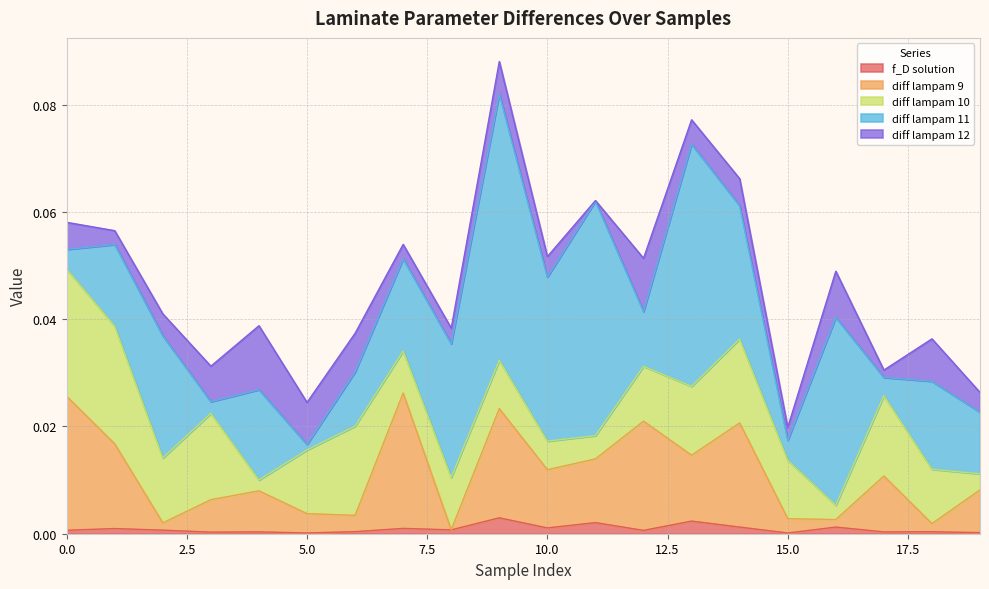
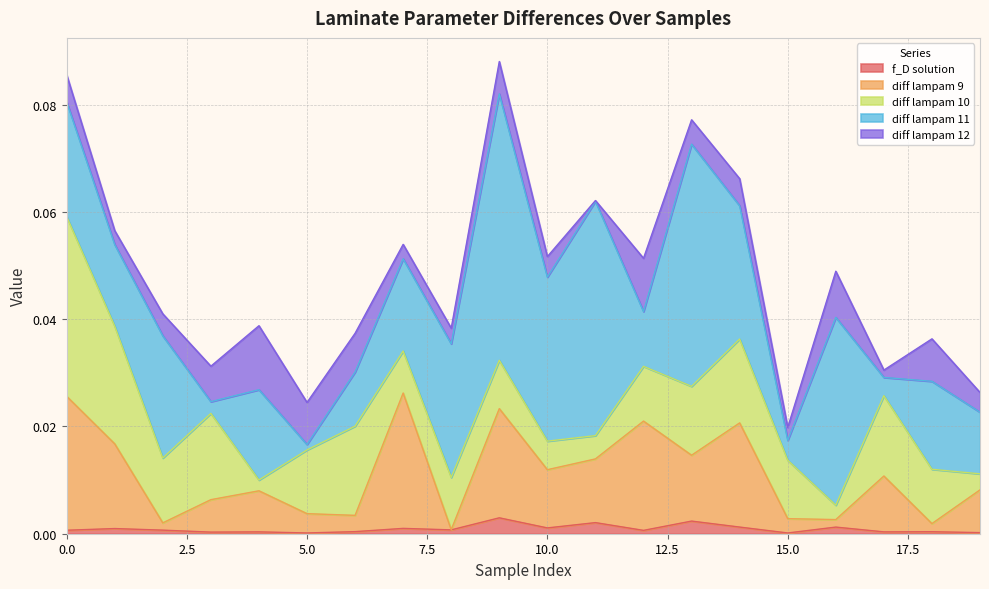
  {
    "f_D solution": {
      "0.0": 0.001,
      "5.0": 0.000,
      "10.0": 0.001,
      "15.0": 0.000
    },
    "diff lampam 9": {
      "0.0": 0.025,
      "5.0": 0.004,
      "10.0": 0.011,
      "15.0": 0.003
    },
    "diff lampam 10": {
-     "0.0": 0.024,
+     "0.0": 0.034,
      "5.0": 0.012,
      "10.0": 0.005,
      "15.0": 0.011
    },
    "diff lampam 11": {
-     "0.0": 0.004,
+     "0.0": 0.021,
      "5.0": 0.001,
      "10.0": 0.031,
      "15.0": 0.004
    },
    "diff lampam 12": {
      "0.0": 0.005,
      "5.0": 0.008,
      "10.0": 0.004,
      "15.0": 0.002
    }
  }
